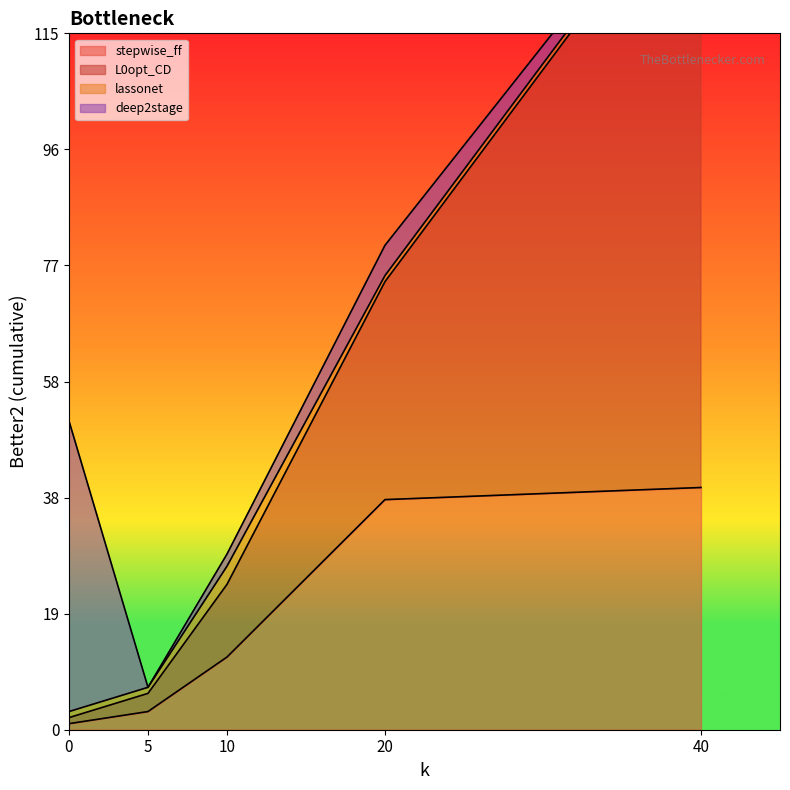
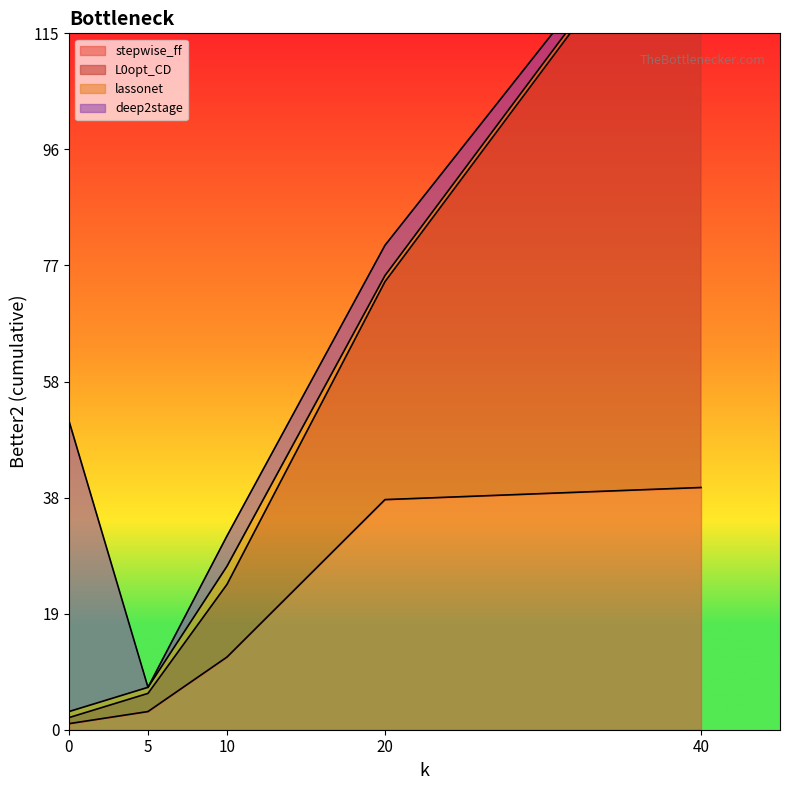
  {
    "deep2stage": {
      "0": 48,
-     "10": 2,
+     "10": 5,
      "20": 5
    }
  }
